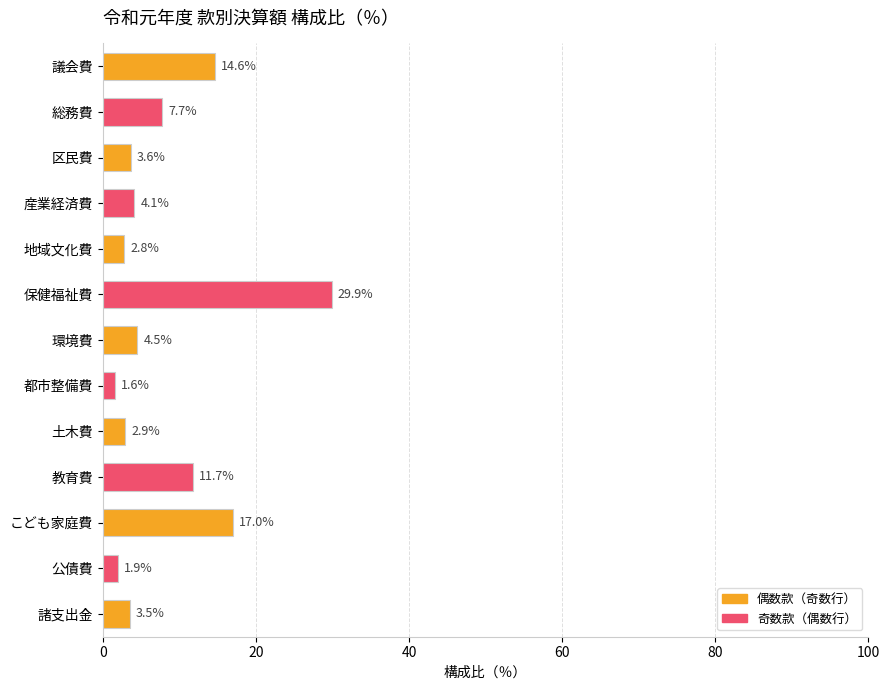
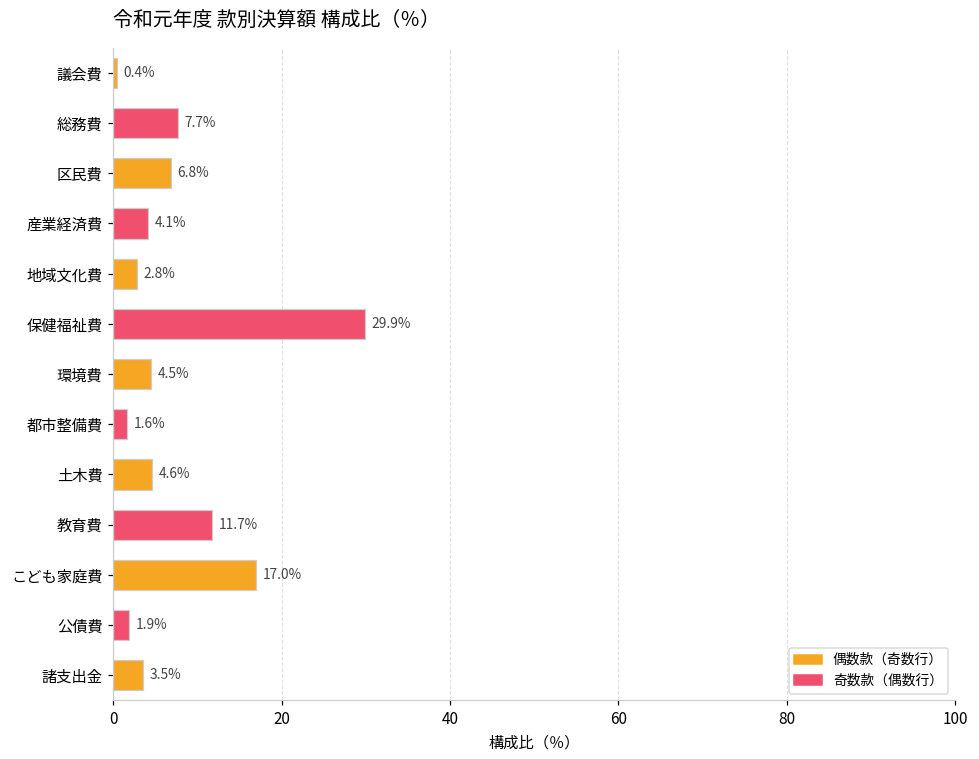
  {
-   "議会費": "14.6%",
+   "議会費": "0.4%",
    "総務費": "7.7%",
-   "区民費": "3.6%",
+   "区民費": "6.8%",
    "産業経済費": "4.1%",
    "地域文化費": "2.8%",
    "保健福祉費": "29.9%",
    "環境費": "4.5%",
    "都市整備費": "1.6%",
-   "土木費": "2.9%",
+   "土木費": "4.6%",
    "教育費": "11.7%",
    "こども家庭費": "17.0%",
    "公債費": "1.9%",
    "諸支出金": "3.5%"
  }
